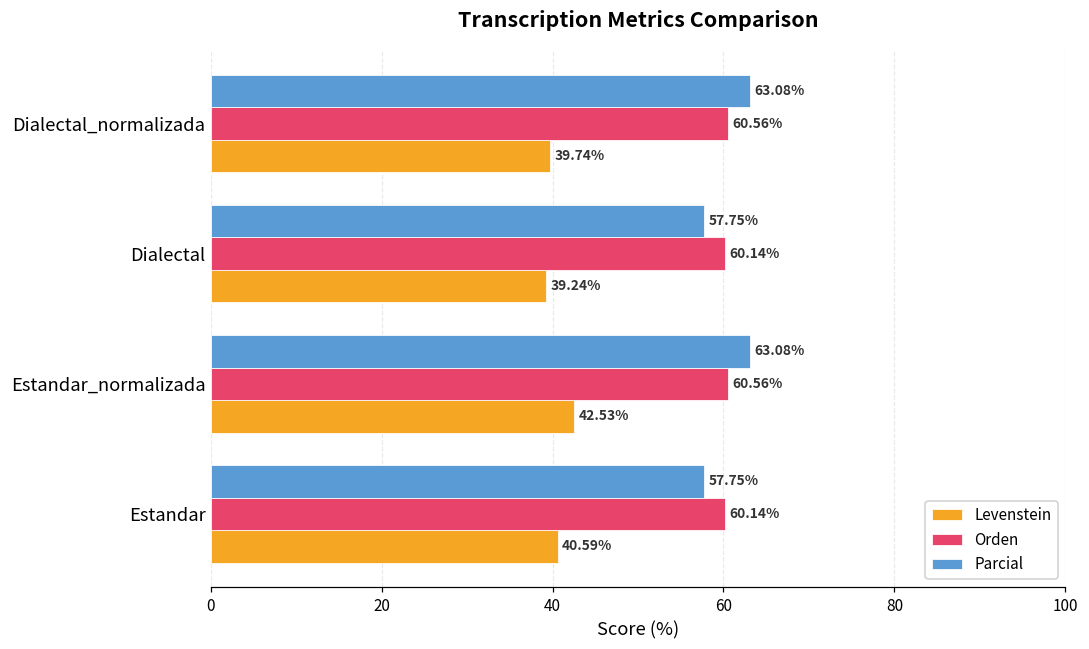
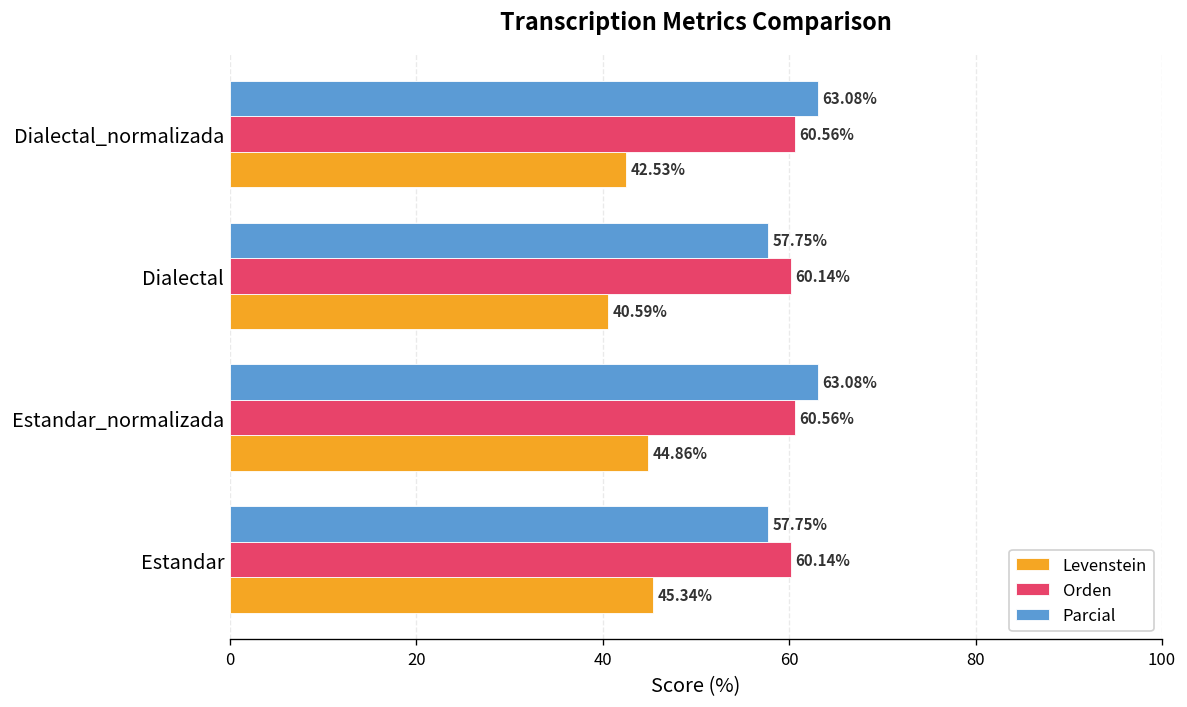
  {
    "Levenstein": {
-     "Dialectal_normalizada": "39.74%",
-     "Dialectal": "39.24%",
-     "Estandar_normalizada": "42.53%",
-     "Estandar": "40.59%"
+     "Dialectal_normalizada": "42.53%",
+     "Dialectal": "40.59%",
+     "Estandar_normalizada": "44.86%",
+     "Estandar": "45.34%"
    },
    "Orden": {
      "Dialectal_normalizada": "60.56%",
      "Dialectal": "60.14%",
      "Estandar_normalizada": "60.56%",
      "Estandar": "60.14%"
    },
    "Parcial": {
      "Dialectal_normalizada": "63.08%",
      "Dialectal": "57.75%",
      "Estandar_normalizada": "63.08%",
      "Estandar": "57.75%"
    }
  }
